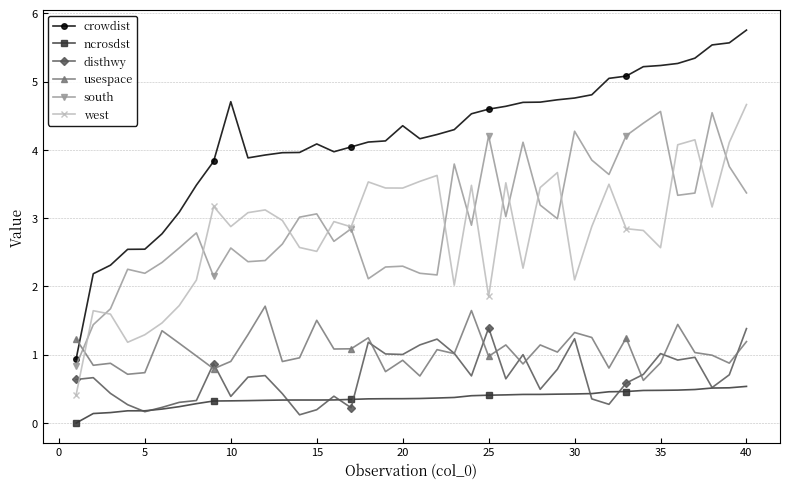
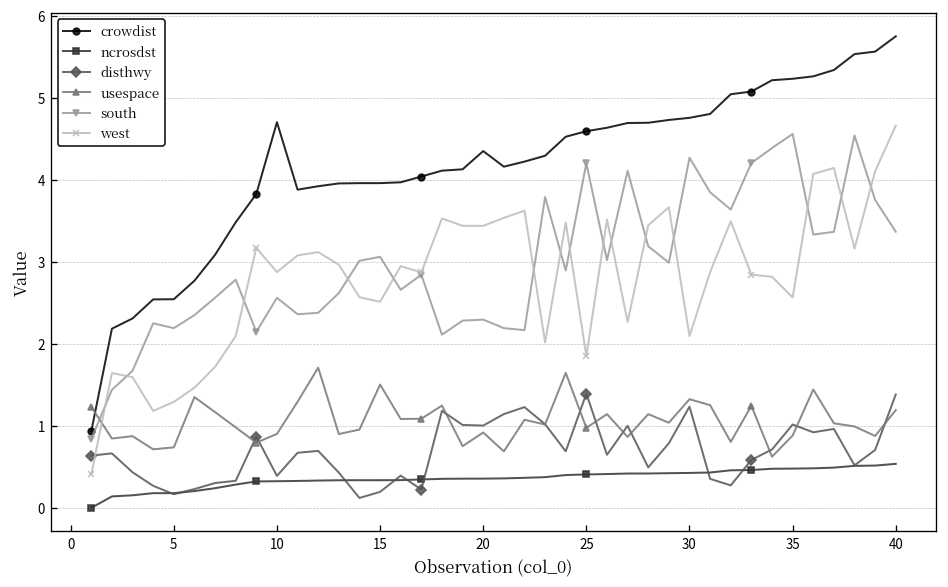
  {
    "crowdist": {
      "5": 2.5,
      "10": 4.7,
-     "15": 4.1,
+     "15": 4.0,
      "20": 4.4,
      "25": 4.6,
      "30": 4.8,
      "35": 5.2,
      "40": 5.8
    }
  }
